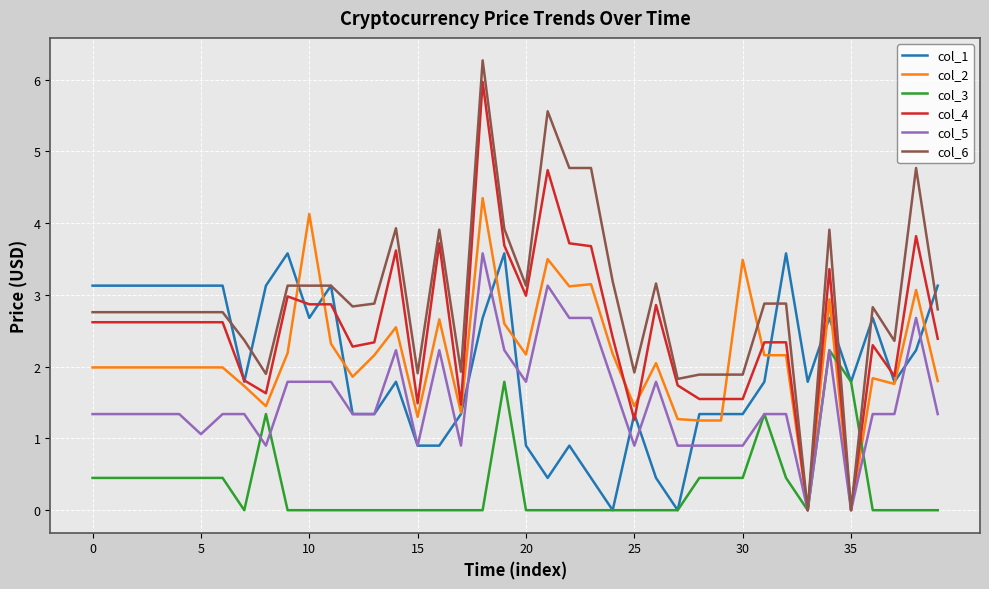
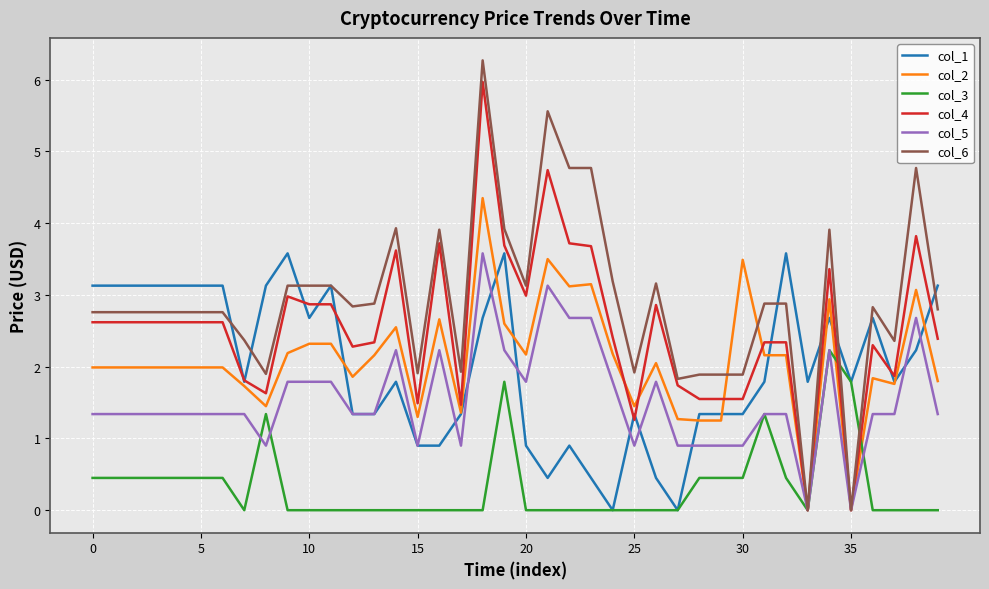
  {
    "col_1": {
      "0": 3.1,
      "5": 3.1,
      "10": 2.7,
      "20": 0.9,
      "25": 1.3,
      "30": 1.3
    },
    "col_2": {
      "0": 2.0,
      "5": 2.0,
-     "10": 4.1,
+     "10": 2.3,
      "15": 1.3,
      "20": 2.2,
      "25": 1.5,
      "30": 3.5
    },
    "col_3": {
      "0": 0.5,
      "5": 0.5,
      "10": 0.0,
      "15": 0.0,
      "20": 0.0,
      "25": 0.0,
      "30": 0.5
    },
    "col_4": {
      "0": 2.6,
      "5": 2.6,
      "10": 2.9,
      "15": 1.5,
      "20": 3.0,
      "25": 1.3,
      "30": 1.6
    },
    "col_5": {
      "0": 1.3,
-     "5": 1.1,
+     "5": 1.3,
      "10": 1.8,
      "20": 1.8,
      "25": 0.9,
      "30": 0.9
    },
    "col_6": {
      "0": 2.8,
      "5": 2.8,
      "10": 3.1,
      "15": 1.9,
      "20": 3.1,
      "25": 1.9,
      "30": 1.9
    }
  }
